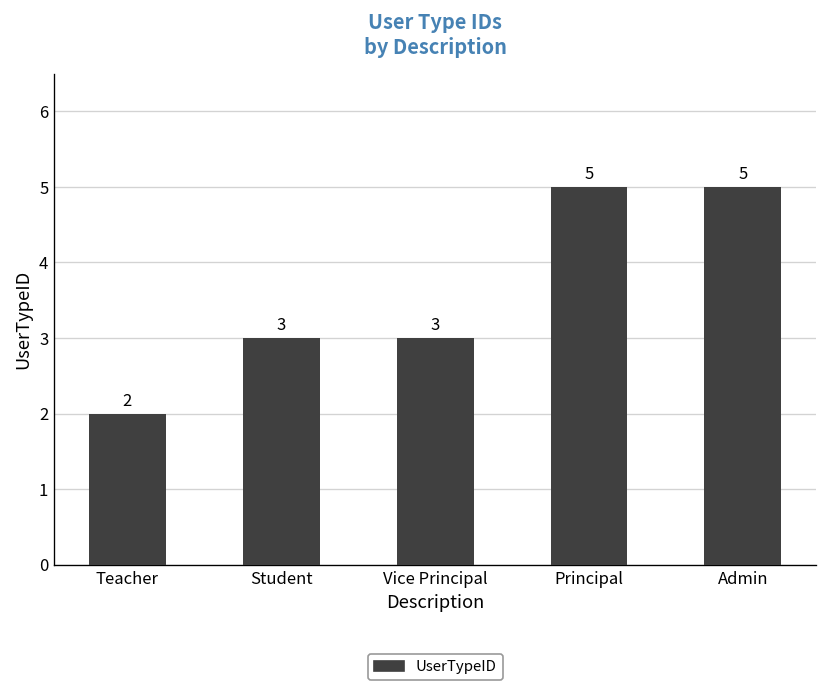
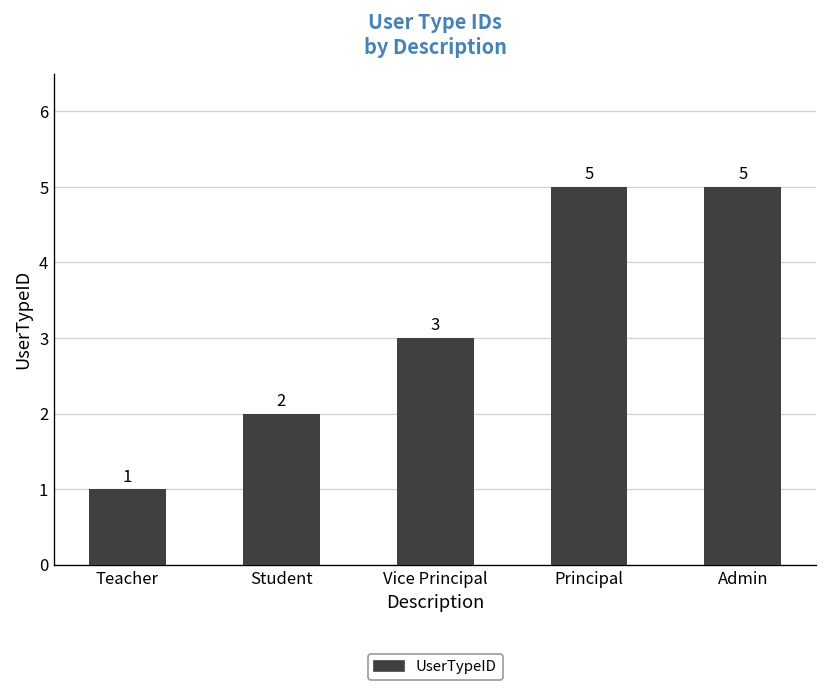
  {
-   "Teacher": 2,
-   "Student": 3,
+   "Teacher": 1,
+   "Student": 2,
    "Vice Principal": 3,
    "Principal": 5,
    "Admin": 5
  }
